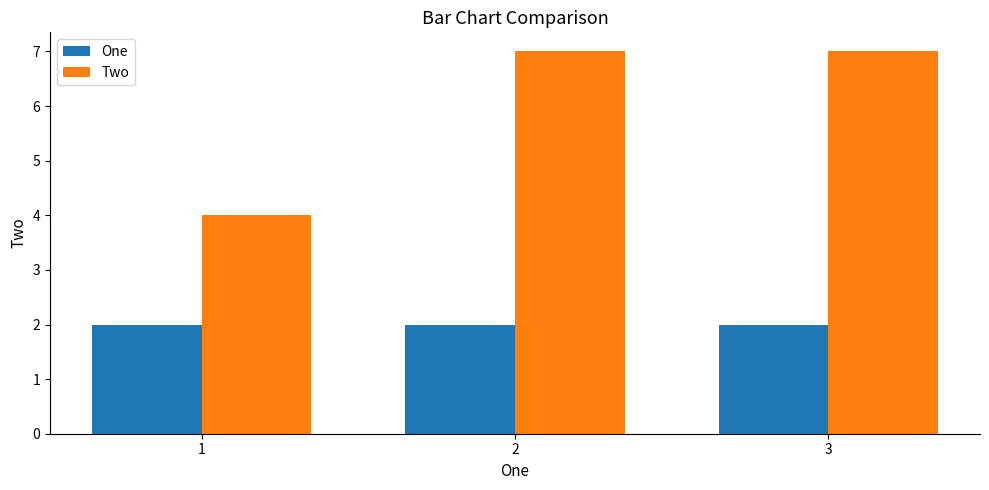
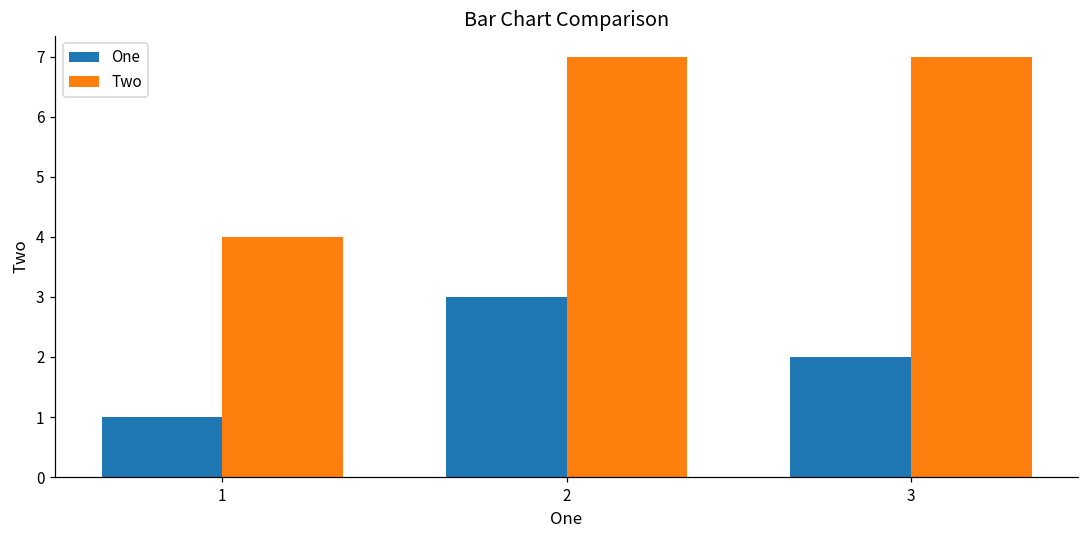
  {
    "One": {
-     "1": 2,
-     "2": 2,
+     "1": 1,
+     "2": 3,
      "3": 2
    },
    "Two": {
      "1": 4,
      "2": 7,
      "3": 7
    }
  }
